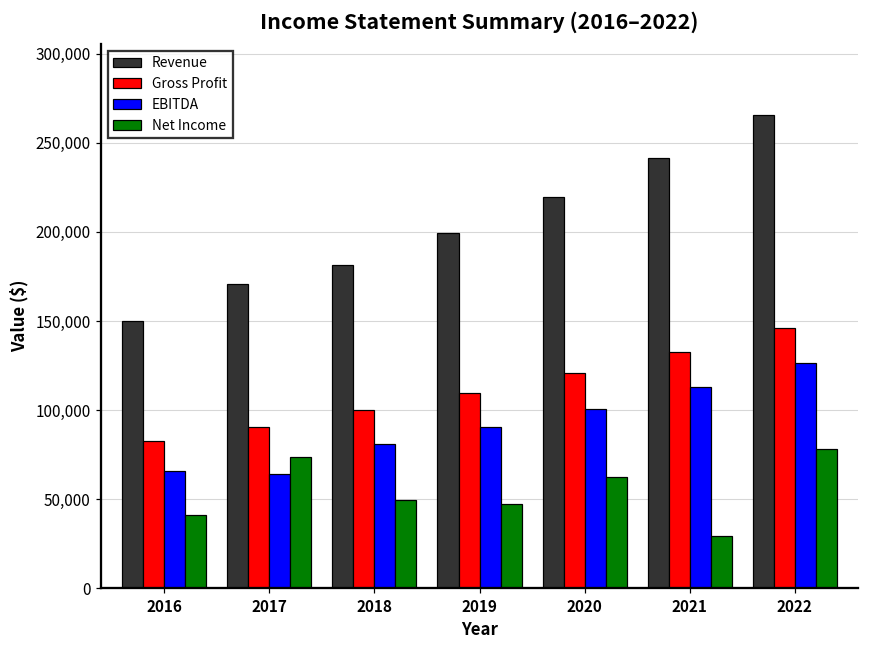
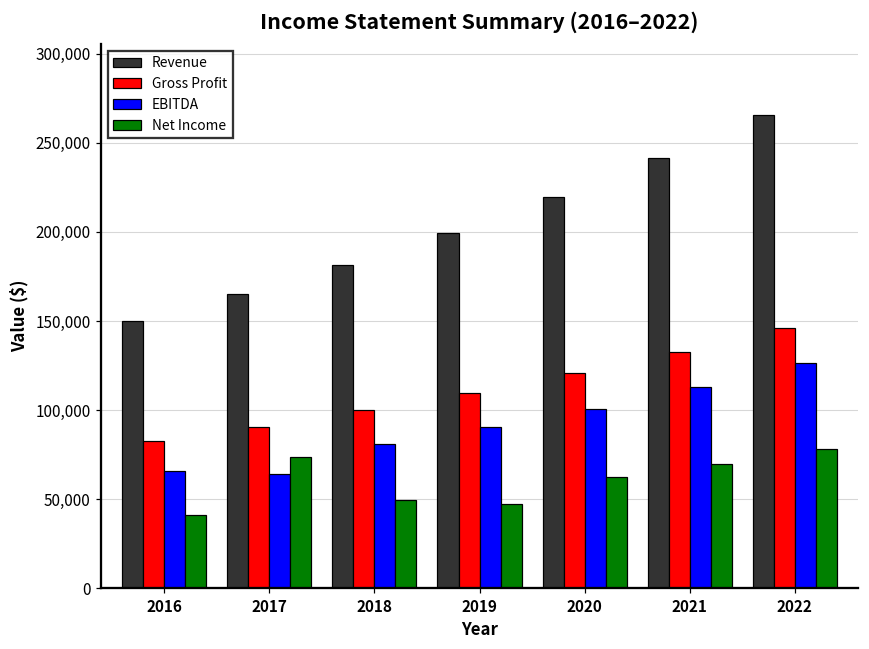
  {
    "Revenue": {
      "2016": "150,000",
-     "2017": "171,000",
+     "2017": "165,000",
      "2018": "182,000",
      "2019": "200,000",
      "2020": "220,000",
      "2021": "242,000",
      "2022": "266,000"
    },
    "Gross Profit": {
      "2016": "83,000",
      "2017": "91,000",
      "2018": "100,000",
      "2019": "110,000",
      "2020": "121,000",
      "2021": "133,000",
      "2022": "146,000"
    },
    "EBITDA": {
      "2016": "66,000",
      "2017": "64,000",
      "2018": "81,000",
      "2019": "90,000",
      "2020": "101,000",
      "2021": "113,000",
      "2022": "126,000"
    },
    "Net Income": {
      "2016": "41,000",
      "2017": "74,000",
      "2018": "50,000",
      "2019": "47,000",
      "2020": "62,000",
-     "2021": "30,000",
+     "2021": "70,000",
      "2022": "78,000"
    }
  }
